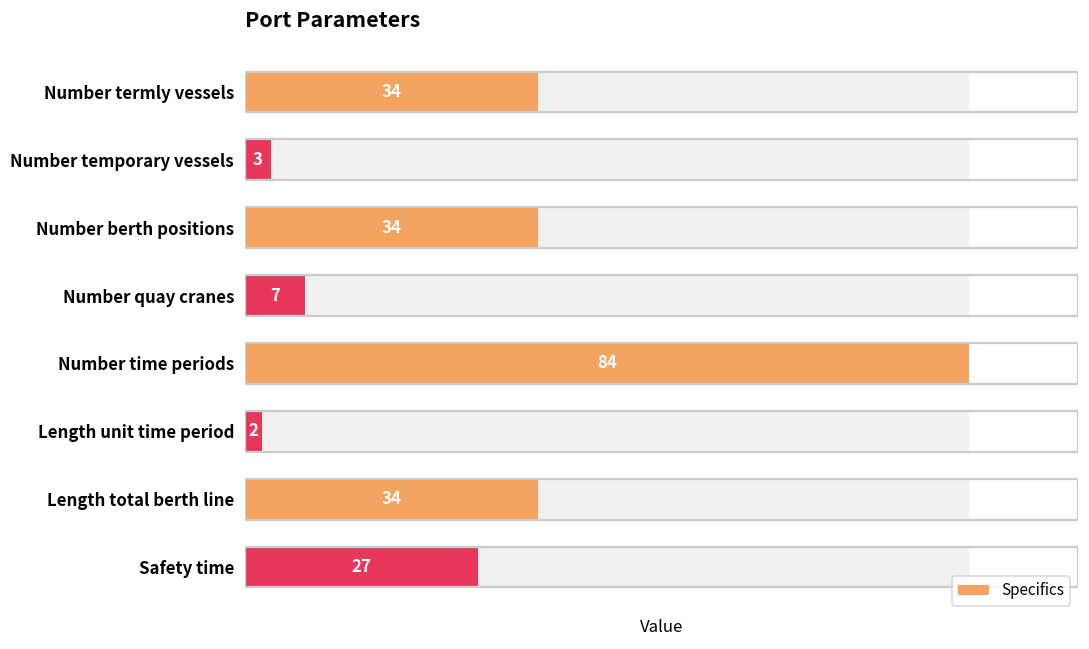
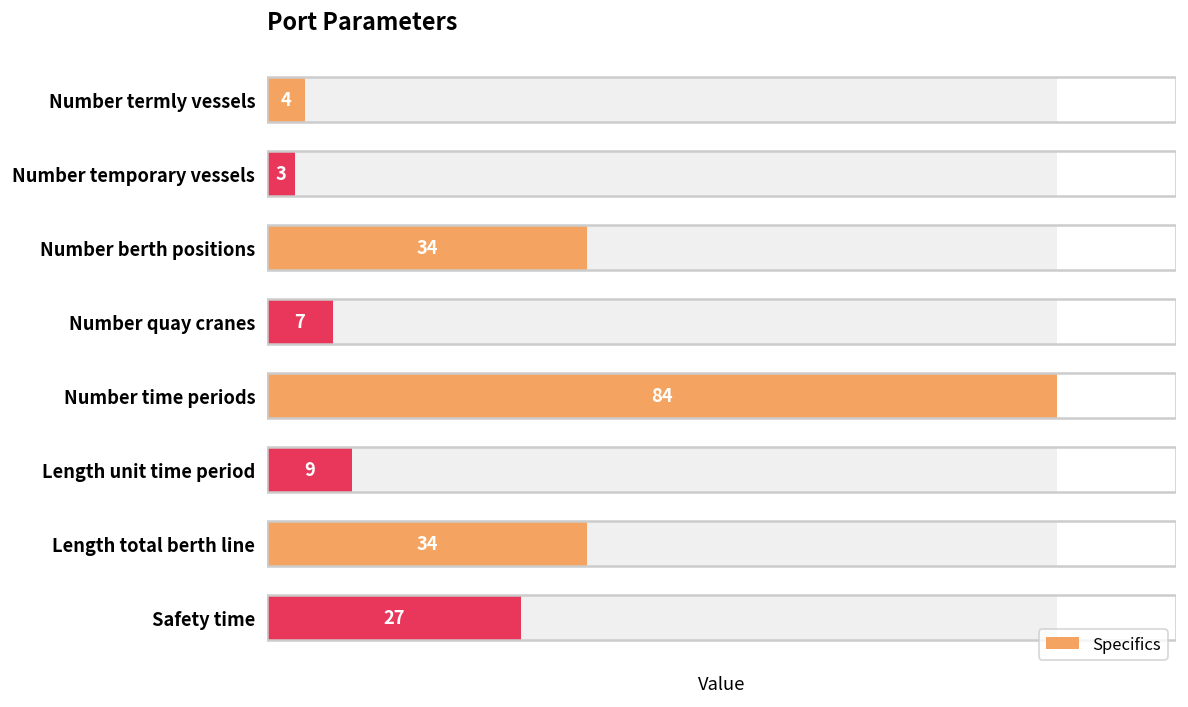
  {
    "Specifics": {
-     "Number termly vessels": 34,
+     "Number termly vessels": 4,
      "Number time periods": 84,
-     "Length unit time period": 2
+     "Length unit time period": 9
    }
  }
